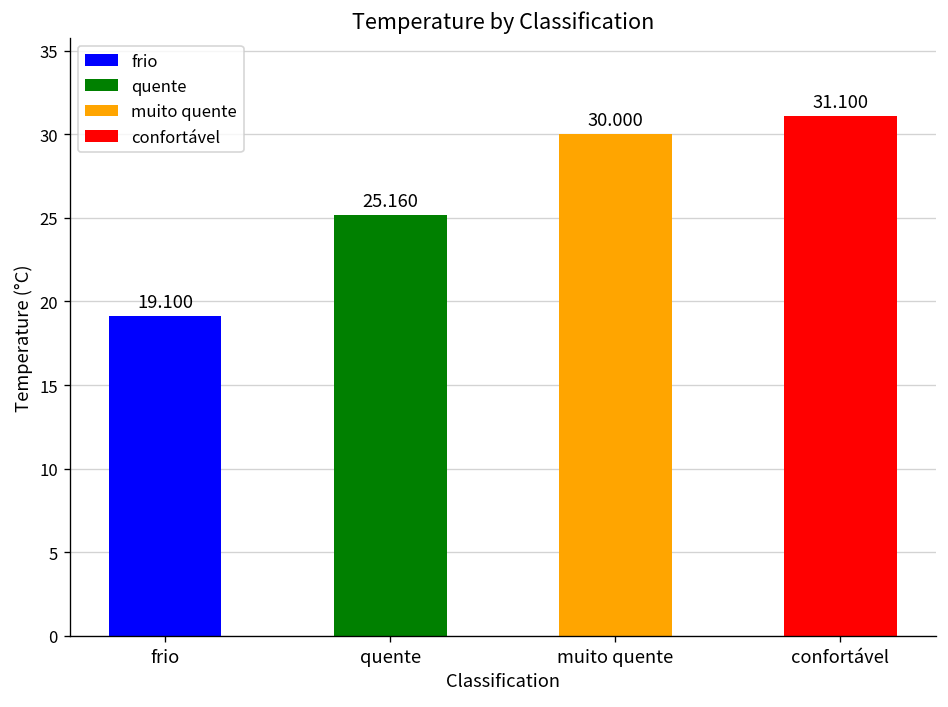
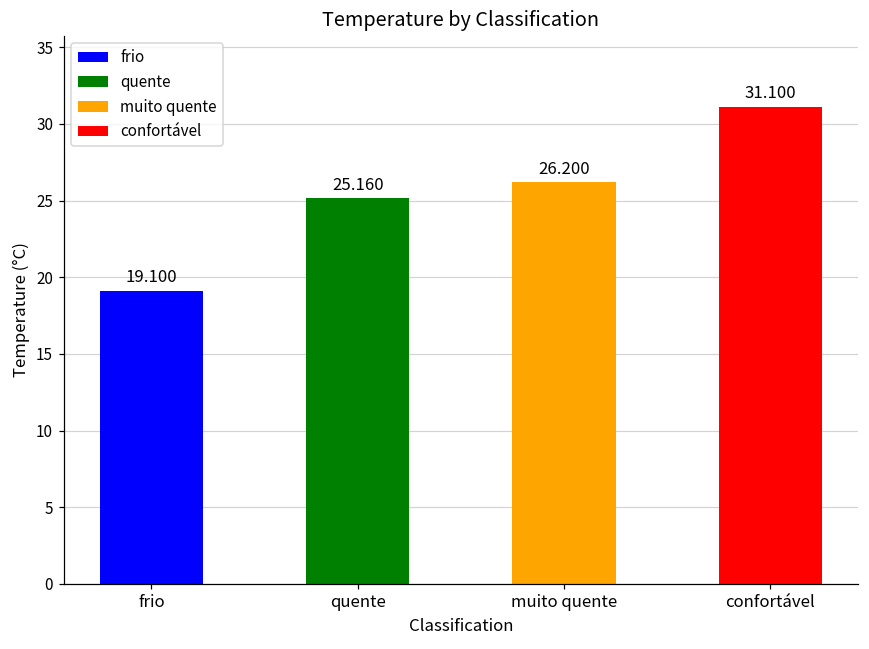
  {
    "frio": 19.100,
    "quente": 25.160,
-   "muito quente": 30.000,
+   "muito quente": 26.200,
    "confortável": 31.100
  }
